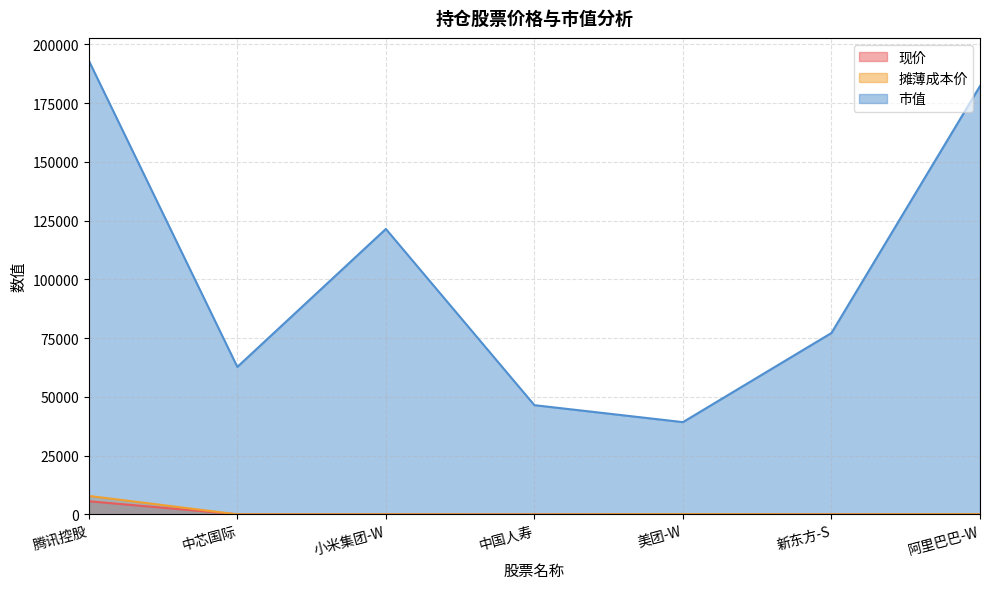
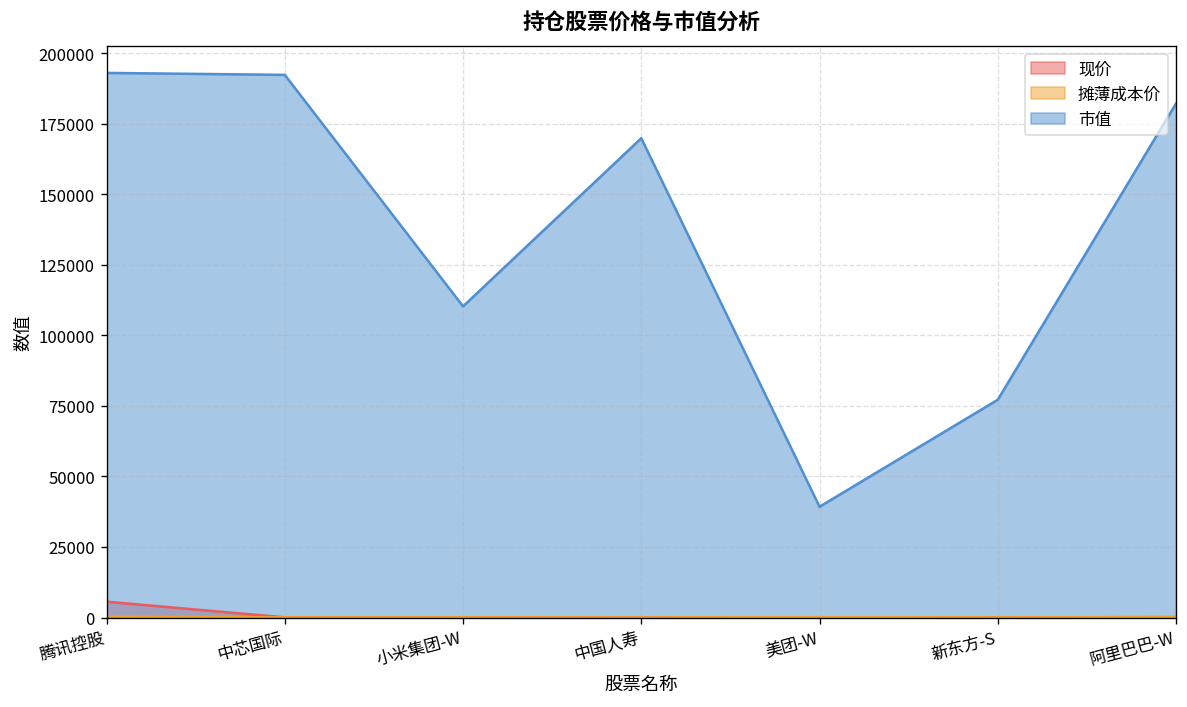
  {
    "现价": {
      "腾讯控股": 6000
    },
    "摊薄成本价": {
-     "腾讯控股": 8000
+     "腾讯控股": 0
    },
    "市值": {
      "腾讯控股": 193000,
-     "中芯国际": 63000,
-     "小米集团-W": 121000,
-     "中国人寿": 46000,
+     "中芯国际": 192000,
+     "小米集团-W": 110000,
+     "中国人寿": 170000,
      "美团-W": 39000,
      "新东方-S": 77000,
      "阿里巴巴-W": 182000
    }
  }
